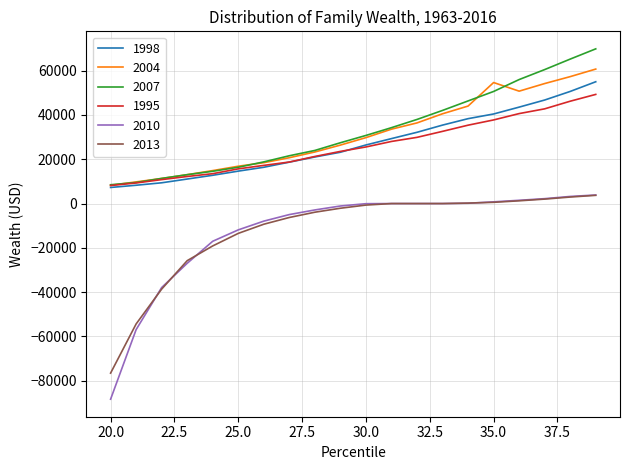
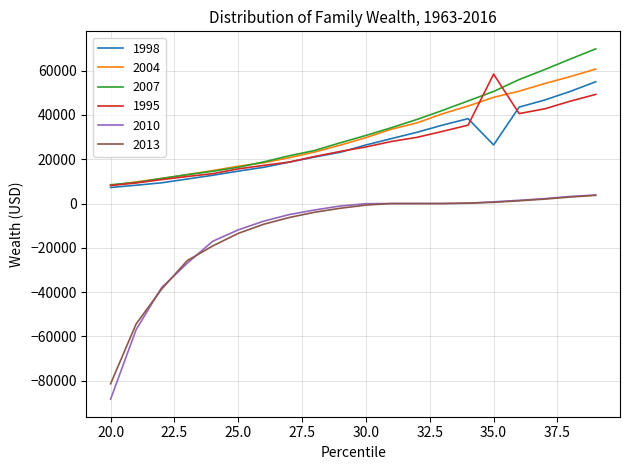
  {
    "1998": {
-     "35.0": 40000
+     "35.0": 26000
    },
    "2004": {
-     "35.0": 55000
+     "35.0": 48000
    },
    "2007": {
      "35.0": 51000
    },
    "1995": {
-     "35.0": 38000
+     "35.0": 58000
    },
    "2010": {
      "20.0": -88000,
      "25.0": -12000
    },
    "2013": {
-     "20.0": -77000,
+     "20.0": -81000,
      "25.0": -13000
    }
  }
